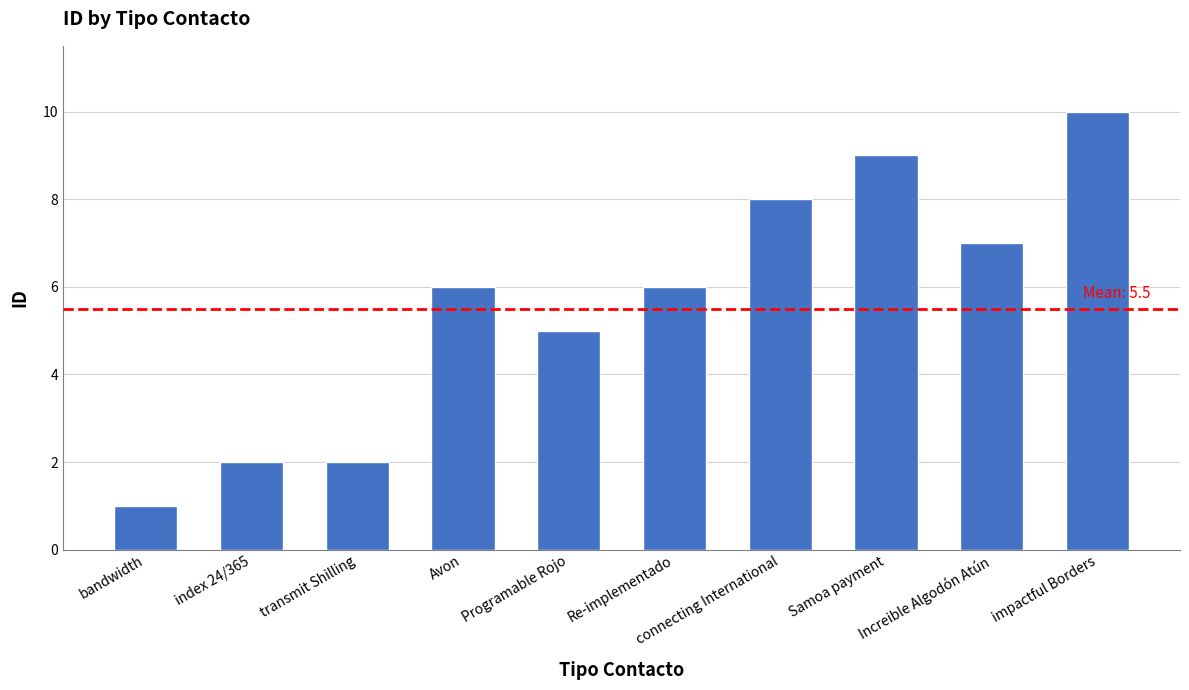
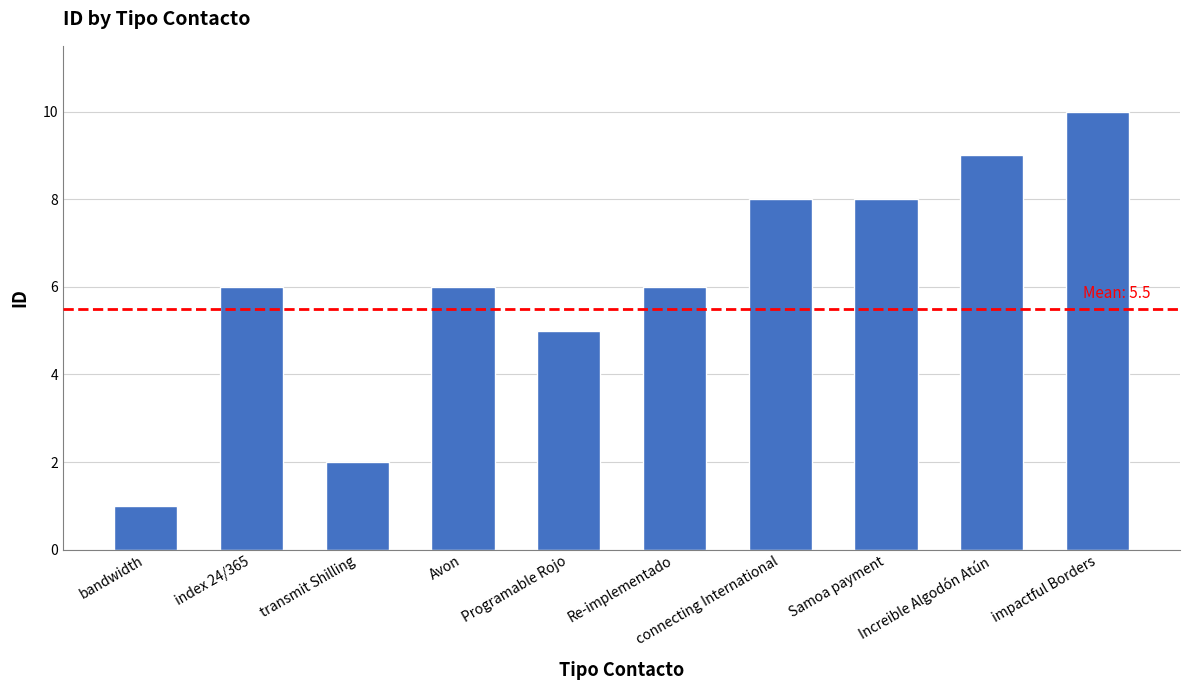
  {
    "bandwidth": 1,
-   "index 24/365": 2,
+   "index 24/365": 6,
    "transmit Shilling": 2,
    "Avon": 6,
    "Programable Rojo": 5,
    "Re-implementado": 6,
    "connecting International": 8,
-   "Samoa payment": 9,
-   "Increible Algodón Atún": 7
+   "Samoa payment": 8,
+   "Increible Algodón Atún": 9
  }
